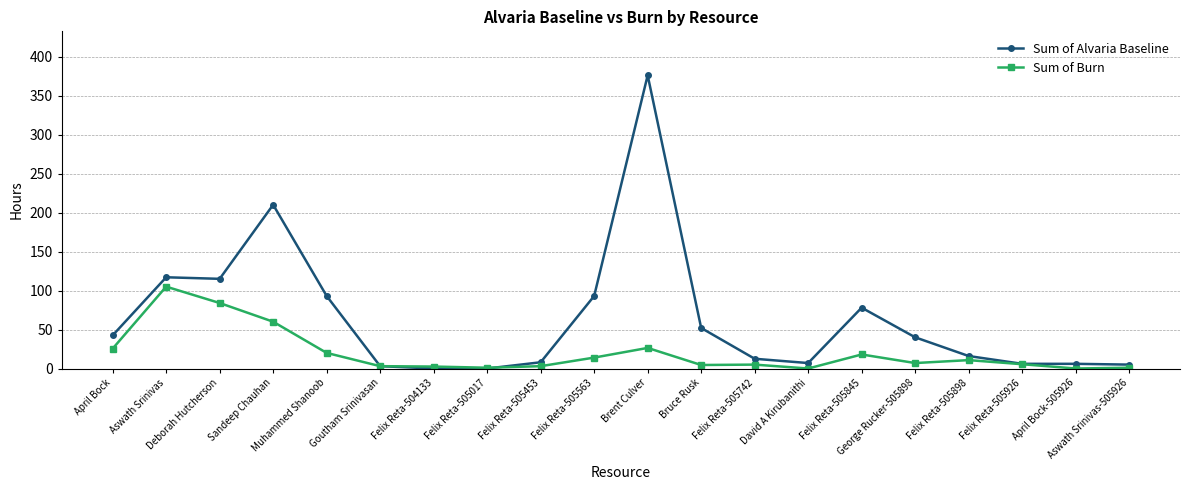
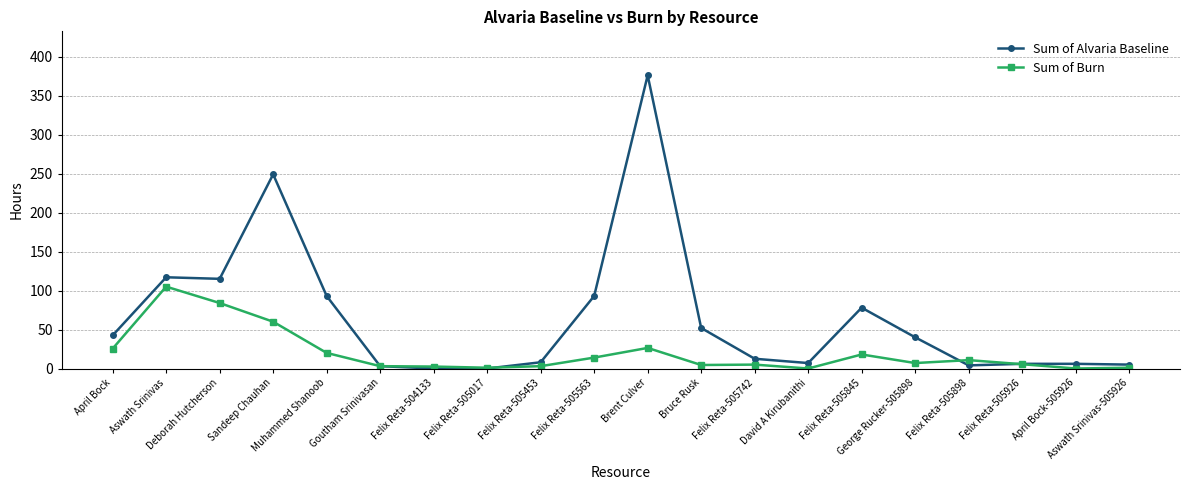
  {
    "Sum of Alvaria Baseline": {
      "April Bock": 40,
      "Aswath Srinivas": 120,
      "Deborah Hutcherson": 120,
-     "Sandeep Chauhan": 210,
+     "Sandeep Chauhan": 250,
      "Muhammed Shanoob": 90,
      "Felix Reta-505453": 10,
      "Felix Reta-505563": 90,
      "Brent Culver": 380,
      "Bruce Rusk": 50,
      "Felix Reta-505742": 10,
      "David A Kirubanithi": 10,
      "Felix Reta-505845": 80,
      "George Rucker-505898": 40,
-     "Felix Reta-505898": 20,
+     "Felix Reta-505898": 0,
      "April Bock-505926": 10,
      "Aswath Srinivas-505926": 10
    },
    "Sum of Burn": {
      "April Bock": 30,
      "Aswath Srinivas": 110,
      "Deborah Hutcherson": 80,
      "Sandeep Chauhan": 60,
      "Muhammed Shanoob": 20,
      "Felix Reta-505453": 0,
      "Felix Reta-505563": 10,
      "Brent Culver": 30,
      "Bruce Rusk": 0,
      "Felix Reta-505742": 10,
      "David A Kirubanithi": 0,
      "Felix Reta-505845": 20,
      "George Rucker-505898": 10,
      "Felix Reta-505898": 10,
      "April Bock-505926": 0,
      "Aswath Srinivas-505926": 0
    }
  }
